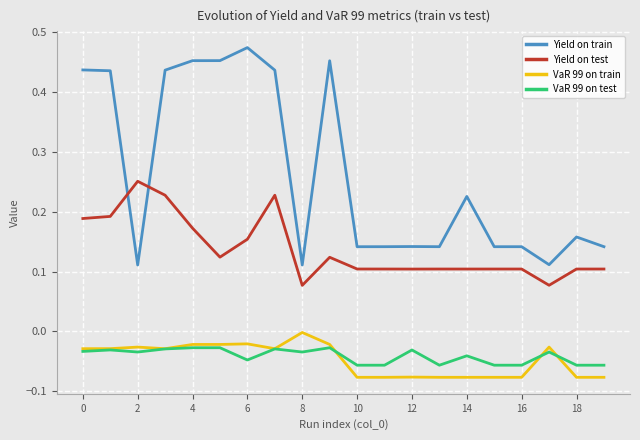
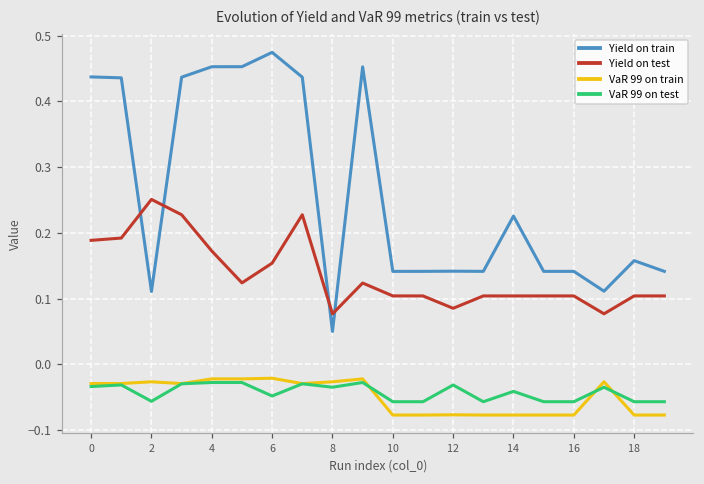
  {
    "Yield on train": {
      "0": 0.44,
      "2": 0.11,
      "4": 0.45,
      "6": 0.47,
-     "8": 0.11,
+     "8": 0.05,
      "10": 0.14,
      "12": 0.14,
      "14": 0.23,
      "16": 0.14,
      "18": 0.16
    },
    "Yield on test": {
      "0": 0.19,
      "2": 0.25,
      "4": 0.17,
      "6": 0.15,
      "8": 0.08,
      "10": 0.10,
-     "12": 0.10,
+     "12": 0.09,
      "14": 0.10,
      "16": 0.10,
      "18": 0.10
    },
    "VaR 99 on train": {
      "0": -0.03,
      "2": -0.03,
      "4": -0.02,
      "6": -0.02,
-     "8": 0.00,
+     "8": -0.03,
      "10": -0.08,
      "12": -0.08,
      "14": -0.08,
      "16": -0.08,
      "18": -0.08
    },
    "VaR 99 on test": {
      "0": -0.03,
-     "2": -0.03,
+     "2": -0.06,
      "4": -0.03,
      "6": -0.05,
      "8": -0.03,
      "10": -0.06,
      "12": -0.03,
      "14": -0.04,
      "16": -0.06,
      "18": -0.06
    }
  }
